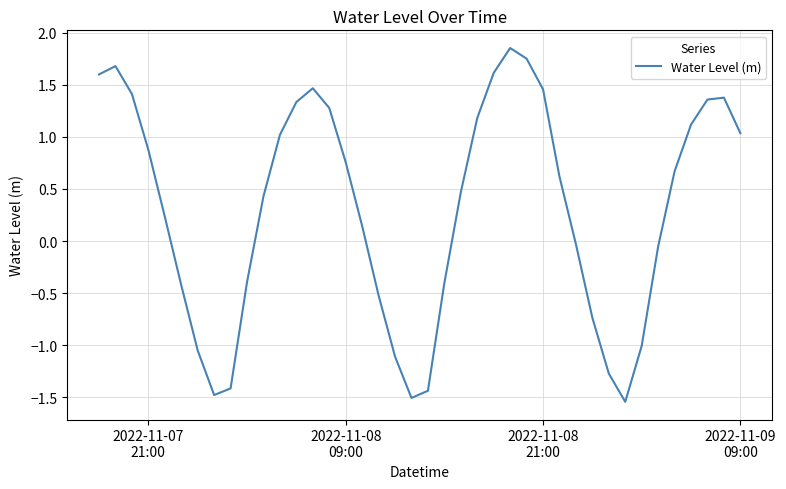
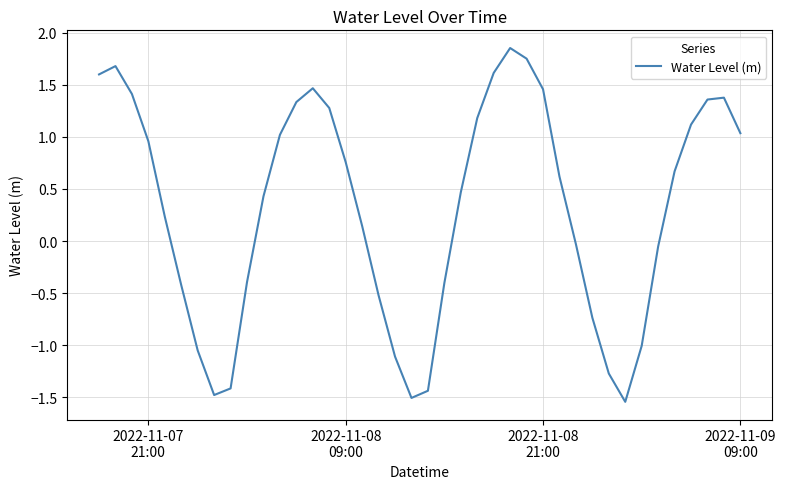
  {
-   "2022-11-07 21:00": 0.88,
+   "2022-11-07 21:00": 0.96,
    "2022-11-08 09:00": 0.76,
    "2022-11-08 21:00": 1.46,
    "2022-11-09 09:00": 1.04
  }
